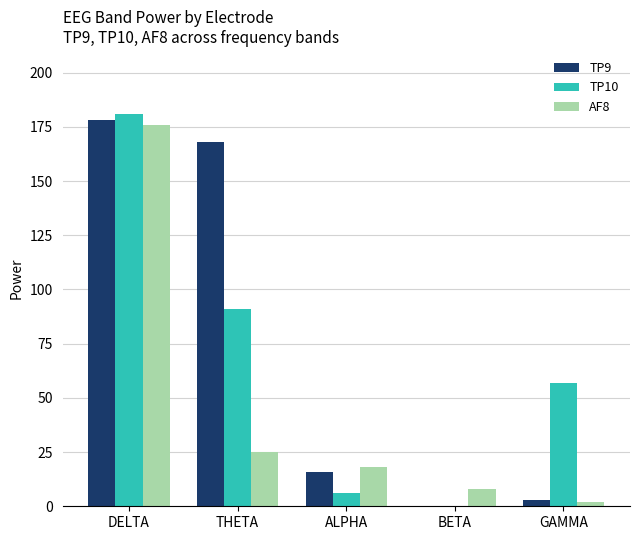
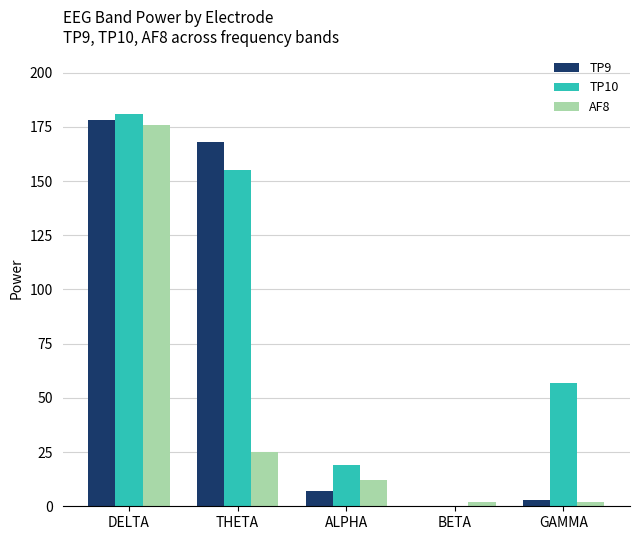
  {
    "TP9": {
      "DELTA": 178,
      "THETA": 168,
-     "ALPHA": 16,
+     "ALPHA": 7,
      "BETA": 0,
      "GAMMA": 3
    },
    "TP10": {
      "DELTA": 181,
-     "THETA": 91,
-     "ALPHA": 6,
+     "THETA": 155,
+     "ALPHA": 19,
      "BETA": 0,
      "GAMMA": 57
    },
    "AF8": {
      "DELTA": 176,
      "THETA": 25,
-     "ALPHA": 18,
-     "BETA": 8,
+     "ALPHA": 12,
+     "BETA": 2,
      "GAMMA": 2
    }
  }
